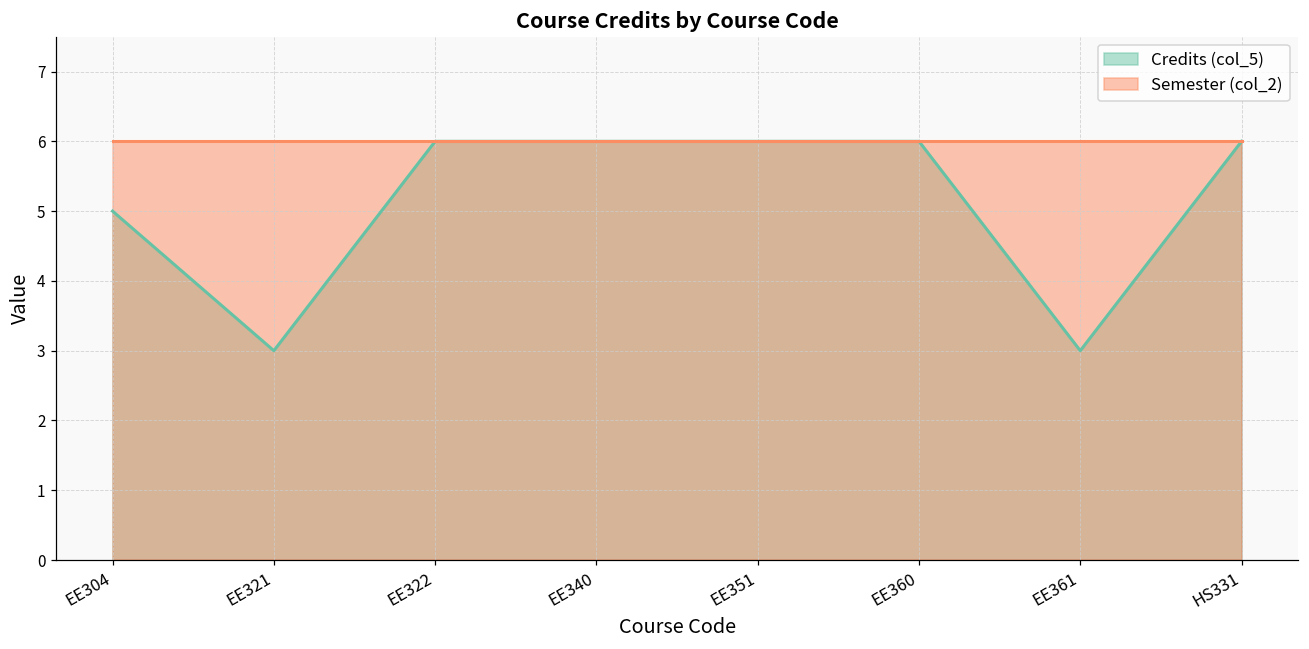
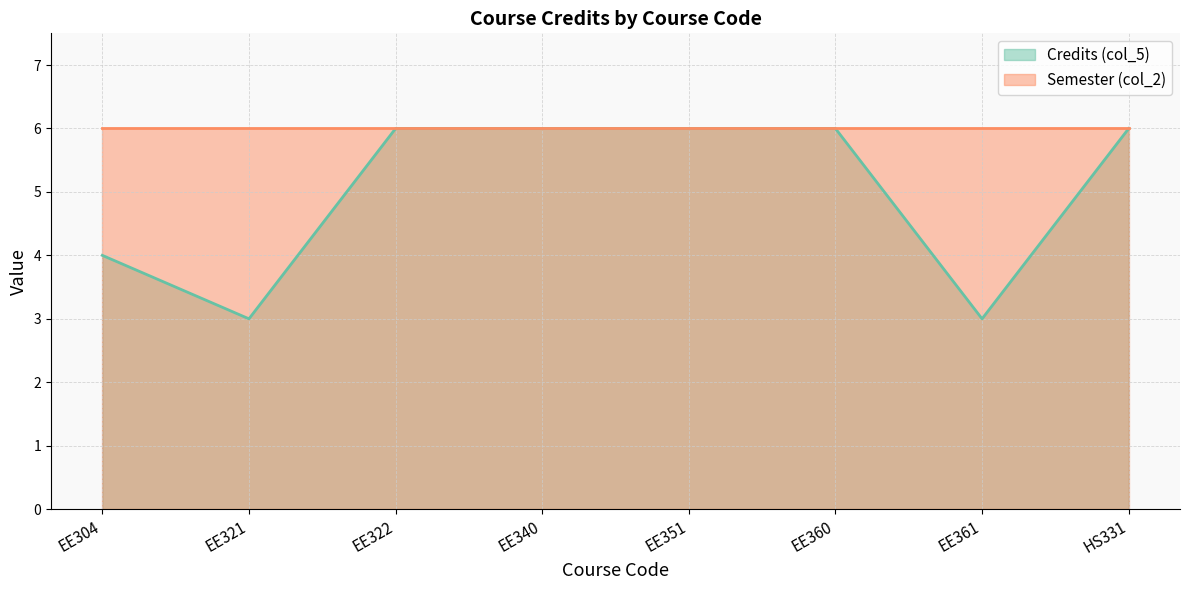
  {
    "Credits (col_5)": {
-     "EE304": 5,
+     "EE304": 4,
      "EE321": 3,
      "EE361": 3
    },
    "Semester (col_2)": {
      "EE304": 6,
      "EE321": 6,
      "EE361": 6
    }
  }
